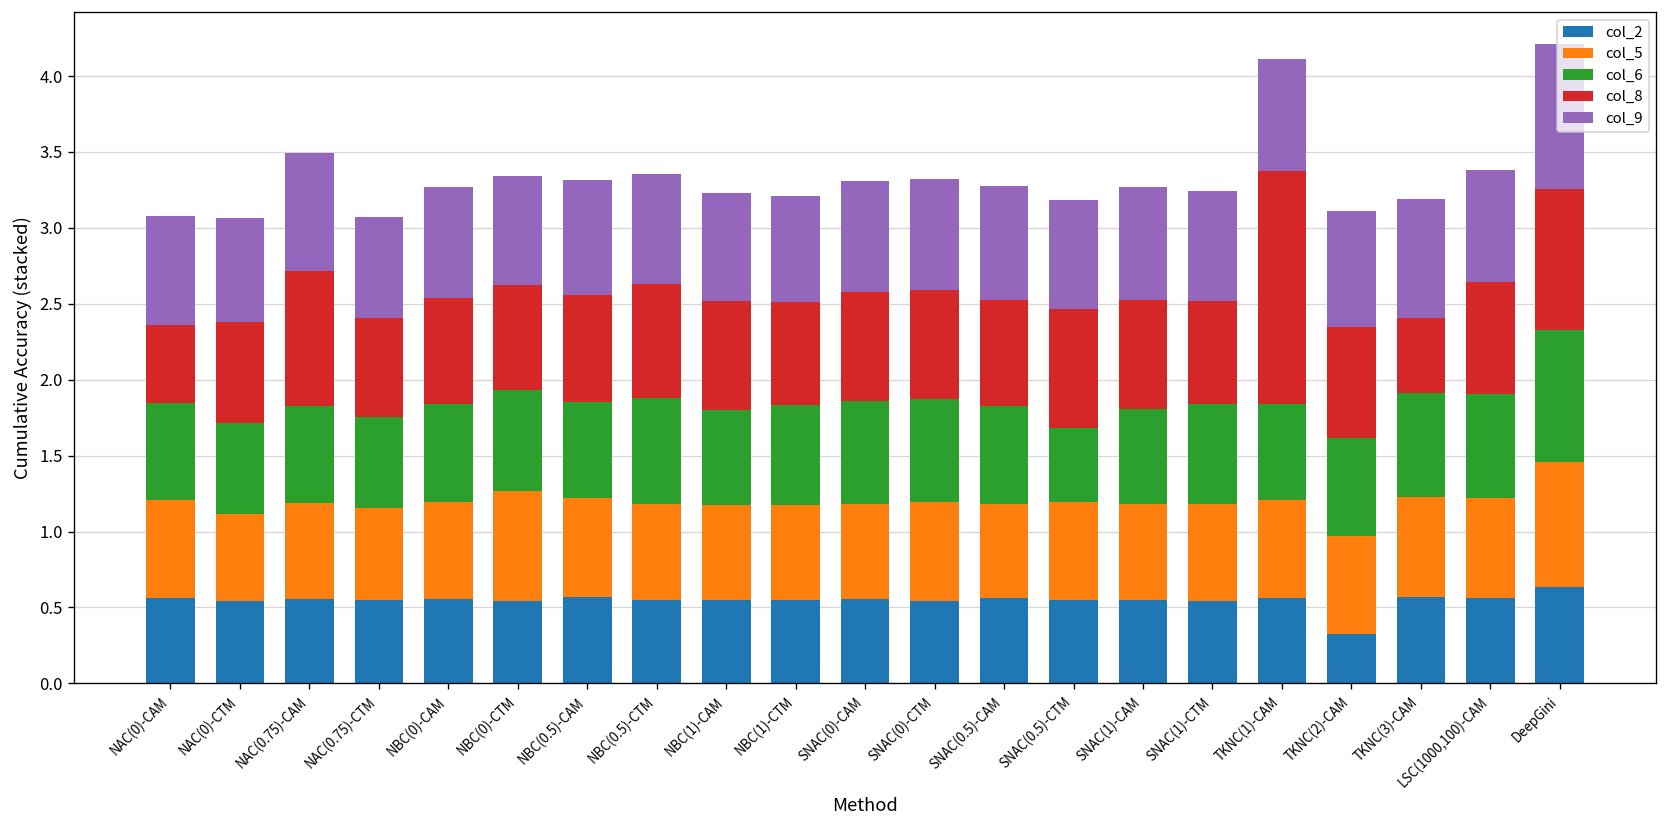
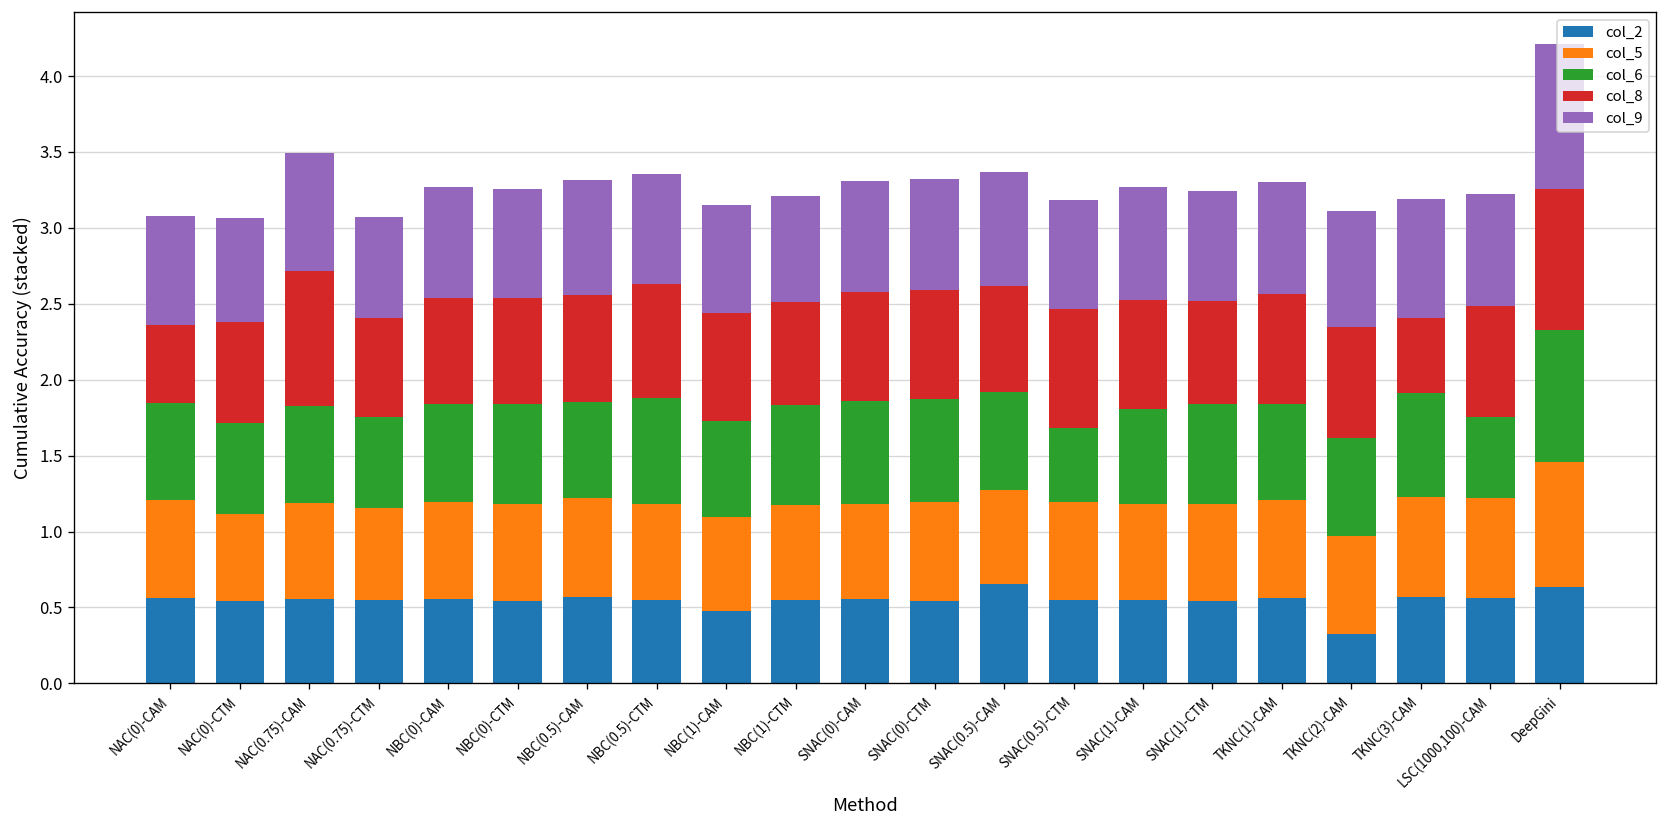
  {
    "col_2": {
      "NAC(0)-CAM": 0.56,
      "NAC(0)-CTM": 0.54,
      "NAC(0.75)-CAM": 0.55,
      "NAC(0.75)-CTM": 0.55,
      "NBC(0)-CAM": 0.55,
      "NBC(0)-CTM": 0.54,
      "NBC(0.5)-CAM": 0.57,
      "NBC(0.5)-CTM": 0.55,
-     "NBC(1)-CAM": 0.55,
+     "NBC(1)-CAM": 0.47,
      "NBC(1)-CTM": 0.55,
      "SNAC(0)-CAM": 0.56,
      "SNAC(0)-CTM": 0.54,
-     "SNAC(0.5)-CAM": 0.56,
+     "SNAC(0.5)-CAM": 0.65,
      "SNAC(0.5)-CTM": 0.55,
      "SNAC(1)-CAM": 0.55,
      "SNAC(1)-CTM": 0.54,
      "TKNC(1)-CAM": 0.56,
      "TKNC(2)-CAM": 0.32,
      "TKNC(3)-CAM": 0.57,
      "LSC(1000,100)-CAM": 0.56,
      "DeepGini": 0.64
    },
    "col_5": {
      "NAC(0)-CAM": 0.64,
      "NAC(0)-CTM": 0.57,
      "NAC(0.75)-CAM": 0.64,
      "NAC(0.75)-CTM": 0.60,
      "NBC(0)-CAM": 0.64,
-     "NBC(0)-CTM": 0.72,
+     "NBC(0)-CTM": 0.64,
      "NBC(0.5)-CAM": 0.65,
      "NBC(0.5)-CTM": 0.63,
      "NBC(1)-CAM": 0.62,
      "NBC(1)-CTM": 0.62,
      "SNAC(0)-CAM": 0.62,
      "SNAC(0)-CTM": 0.65,
      "SNAC(0.5)-CAM": 0.62,
      "SNAC(0.5)-CTM": 0.64,
      "SNAC(1)-CAM": 0.63,
      "SNAC(1)-CTM": 0.64,
      "TKNC(1)-CAM": 0.65,
      "TKNC(2)-CAM": 0.65,
      "TKNC(3)-CAM": 0.66,
      "LSC(1000,100)-CAM": 0.66,
      "DeepGini": 0.82
    },
    "col_6": {
      "NAC(0)-CAM": 0.64,
      "NAC(0)-CTM": 0.60,
      "NAC(0.75)-CAM": 0.64,
      "NAC(0.75)-CTM": 0.60,
      "NBC(0)-CAM": 0.64,
      "NBC(0)-CTM": 0.66,
      "NBC(0.5)-CAM": 0.63,
      "NBC(0.5)-CTM": 0.70,
      "NBC(1)-CAM": 0.63,
      "NBC(1)-CTM": 0.66,
      "SNAC(0)-CAM": 0.68,
      "SNAC(0)-CTM": 0.68,
      "SNAC(0.5)-CAM": 0.64,
      "SNAC(0.5)-CTM": 0.49,
      "SNAC(1)-CAM": 0.63,
      "SNAC(1)-CTM": 0.66,
      "TKNC(1)-CAM": 0.64,
      "TKNC(2)-CAM": 0.65,
      "TKNC(3)-CAM": 0.68,
-     "LSC(1000,100)-CAM": 0.68,
+     "LSC(1000,100)-CAM": 0.53,
      "DeepGini": 0.87
    },
    "col_8": {
      "NAC(0)-CAM": 0.51,
      "NAC(0)-CTM": 0.66,
      "NAC(0.75)-CAM": 0.89,
      "NAC(0.75)-CTM": 0.65,
      "NBC(0)-CAM": 0.70,
      "NBC(0)-CTM": 0.70,
      "NBC(0.5)-CAM": 0.71,
      "NBC(0.5)-CTM": 0.75,
      "NBC(1)-CAM": 0.72,
      "NBC(1)-CTM": 0.68,
      "SNAC(0)-CAM": 0.71,
      "SNAC(0)-CTM": 0.72,
      "SNAC(0.5)-CAM": 0.70,
      "SNAC(0.5)-CTM": 0.78,
      "SNAC(1)-CAM": 0.72,
      "SNAC(1)-CTM": 0.68,
-     "TKNC(1)-CAM": 1.53,
+     "TKNC(1)-CAM": 0.72,
      "TKNC(2)-CAM": 0.73,
      "TKNC(3)-CAM": 0.49,
      "LSC(1000,100)-CAM": 0.74,
      "DeepGini": 0.93
    },
    "col_9": {
      "NAC(0)-CAM": 0.72,
      "NAC(0)-CTM": 0.69,
      "NAC(0.75)-CAM": 0.77,
      "NAC(0.75)-CTM": 0.66,
      "NBC(0)-CAM": 0.73,
      "NBC(0)-CTM": 0.72,
      "NBC(0.5)-CAM": 0.76,
      "NBC(0.5)-CTM": 0.73,
      "NBC(1)-CAM": 0.71,
      "NBC(1)-CTM": 0.70,
      "SNAC(0)-CAM": 0.74,
      "SNAC(0)-CTM": 0.73,
      "SNAC(0.5)-CAM": 0.75,
      "SNAC(0.5)-CTM": 0.72,
      "SNAC(1)-CAM": 0.74,
      "SNAC(1)-CTM": 0.72,
      "TKNC(1)-CAM": 0.74,
      "TKNC(2)-CAM": 0.77,
      "TKNC(3)-CAM": 0.78,
      "LSC(1000,100)-CAM": 0.74
    }
  }
